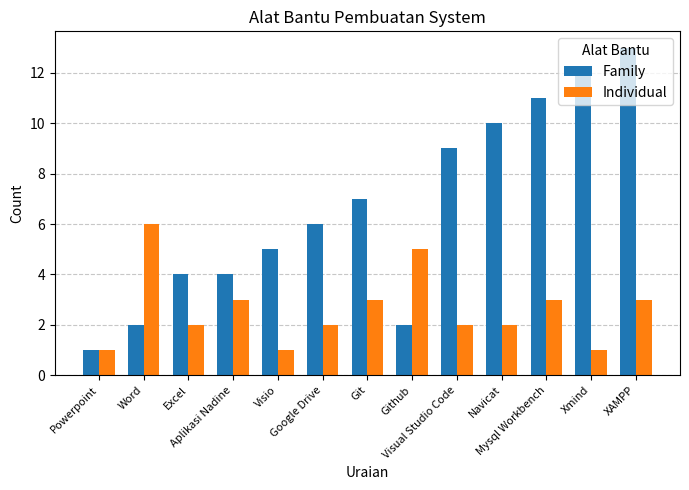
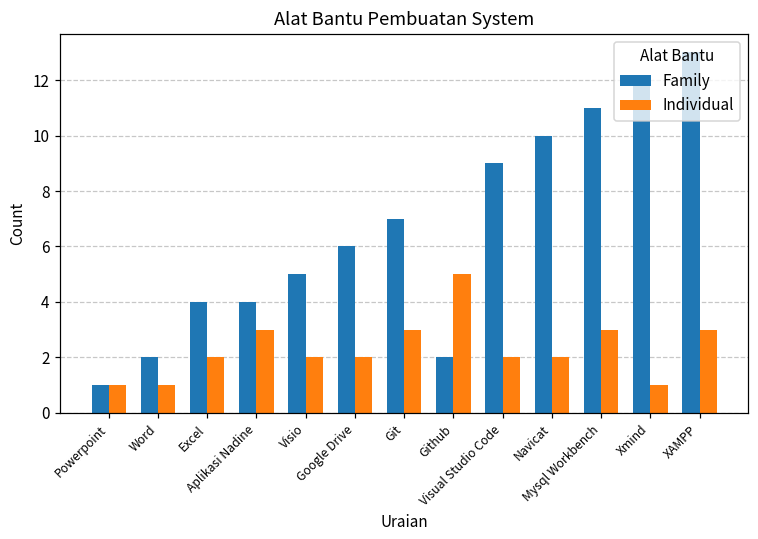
  {
    "Family": {
      "Powerpoint": 1,
      "Word": 2,
      "Excel": 4,
      "Aplikasi Nadine": 4,
      "Visio": 5,
      "Google Drive": 6,
      "Git": 7,
      "Github": 2,
      "Visual Studio Code": 9,
      "Navicat": 10,
      "Mysql Workbench": 11
    },
    "Individual": {
      "Powerpoint": 1,
-     "Word": 6,
+     "Word": 1,
      "Excel": 2,
      "Aplikasi Nadine": 3,
-     "Visio": 1,
+     "Visio": 2,
      "Google Drive": 2,
      "Git": 3,
      "Github": 5,
      "Visual Studio Code": 2,
      "Navicat": 2,
      "Mysql Workbench": 3,
      "Xmind": 1,
      "XAMPP": 3
    }
  }
